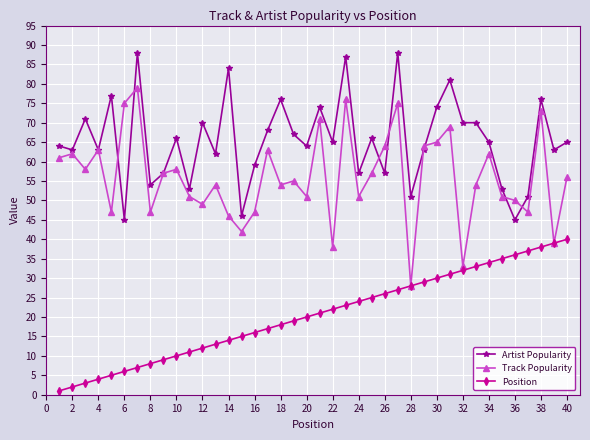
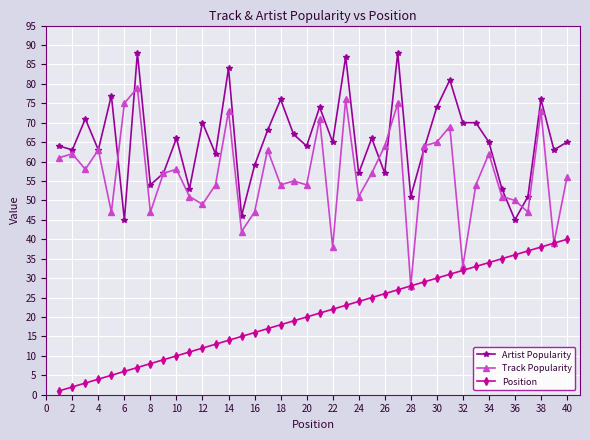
  {
    "Track Popularity": {
      "2": 62,
      "6": 75,
      "8": 47,
      "10": 58,
      "12": 49,
-     "14": 46,
+     "14": 73,
      "16": 47,
      "18": 54,
-     "20": 51,
+     "20": 54,
      "22": 38,
      "24": 51,
      "26": 64,
      "30": 65,
      "32": 33,
      "34": 62,
      "36": 50,
      "38": 73,
      "40": 56
    }
  }
